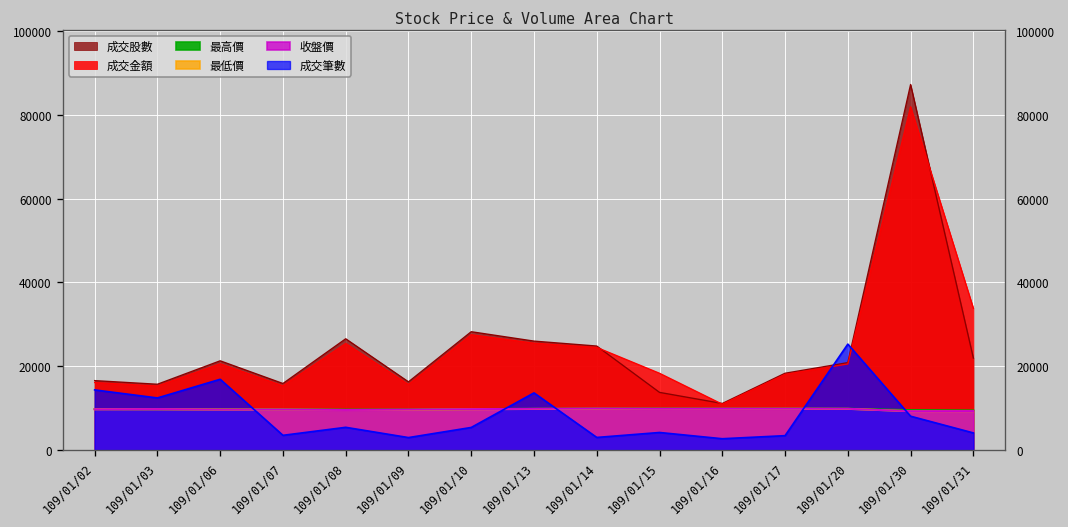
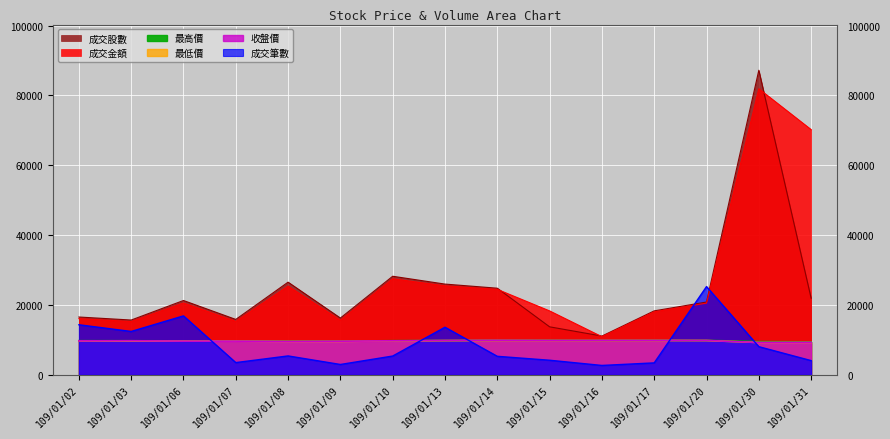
  {
    "成交股數": {
      "109/01/08": 27000,
      "109/01/15": 14000,
      "109/01/30": 87000,
      "109/01/31": 22000
    },
    "成交金額": {
      "109/01/08": 25000,
      "109/01/15": 18000,
      "109/01/30": 82000,
-     "109/01/31": 34000
+     "109/01/31": 70000
    },
    "成交筆數": {
      "109/01/02": 14000,
      "109/01/03": 12000,
      "109/01/06": 17000,
      "109/01/07": 4000,
      "109/01/08": 5000,
      "109/01/09": 3000,
      "109/01/10": 5000,
      "109/01/13": 14000,
-     "109/01/14": 3000,
+     "109/01/14": 5000,
      "109/01/15": 4000,
      "109/01/16": 3000,
      "109/01/17": 3000,
      "109/01/20": 25000,
      "109/01/30": 8000,
      "109/01/31": 4000
    }
  }
